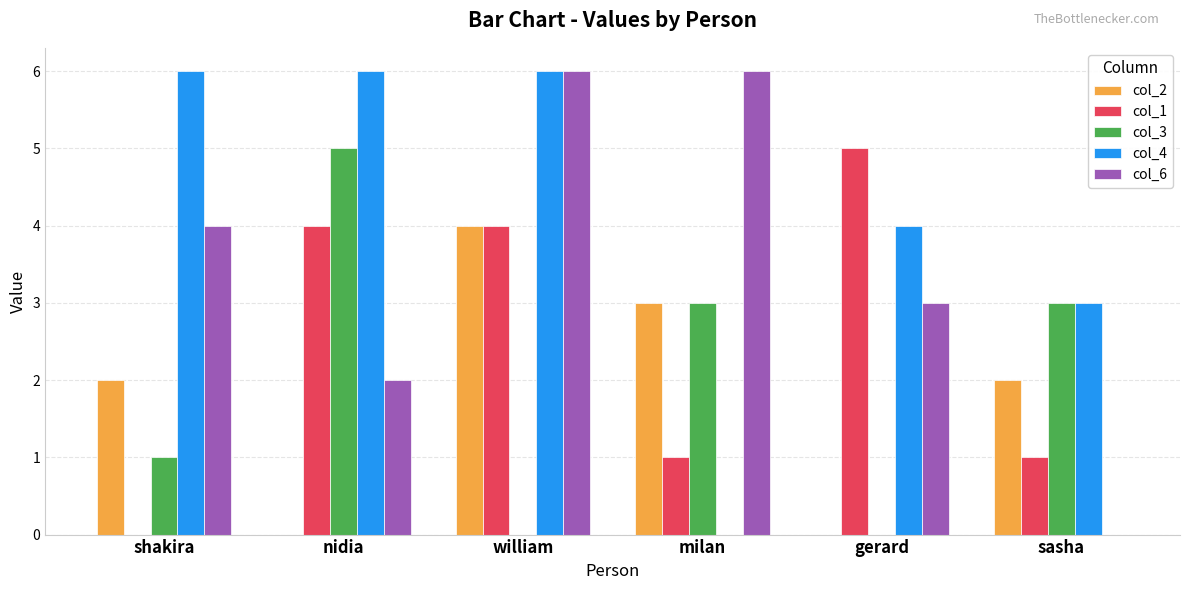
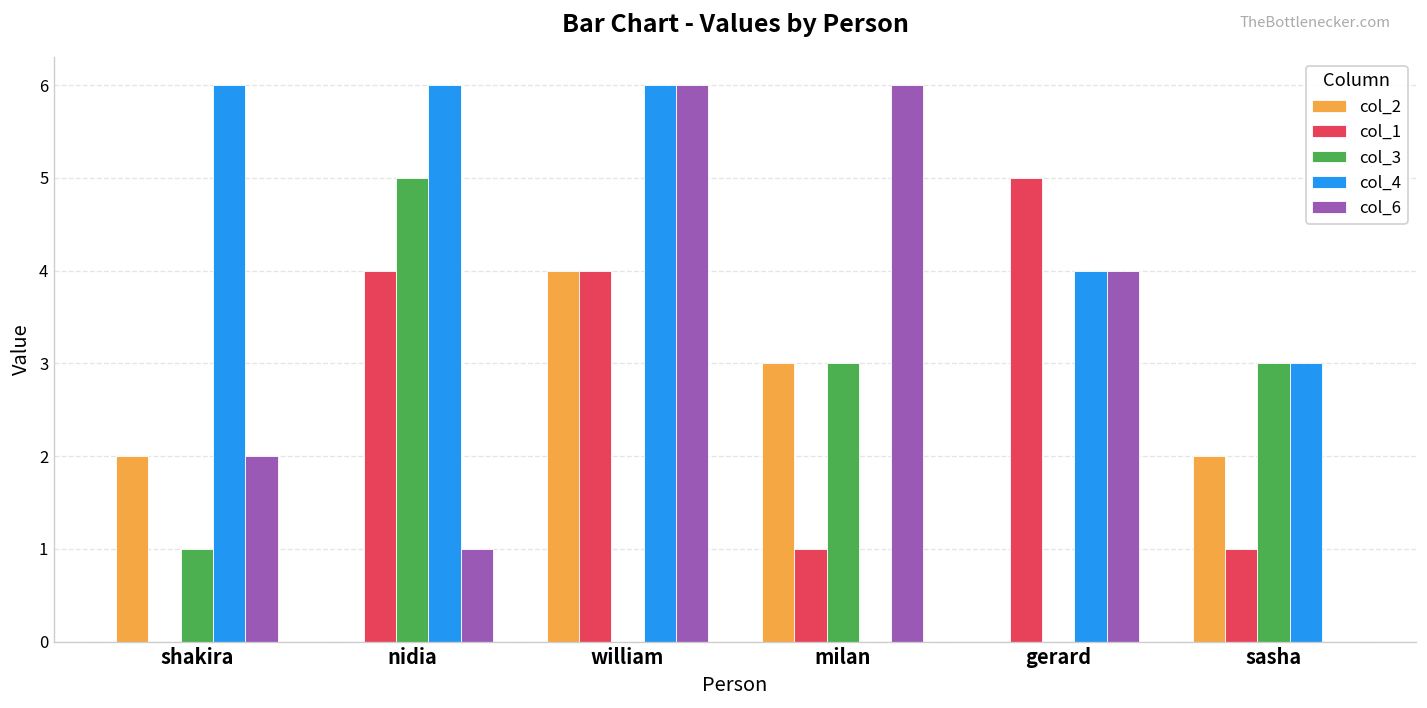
  {
    "col_2": {
      "shakira": 2,
      "nidia": 0,
      "william": 4,
      "milan": 3,
      "gerard": 0,
      "sasha": 2
    },
    "col_1": {
      "shakira": 0,
      "nidia": 4,
      "william": 4,
      "milan": 1,
      "gerard": 5,
      "sasha": 1
    },
    "col_3": {
      "shakira": 1,
      "nidia": 5,
      "william": 0,
      "milan": 3,
      "gerard": 0,
      "sasha": 3
    },
    "col_4": {
      "shakira": 6,
      "nidia": 6,
      "william": 6,
      "milan": 0,
      "gerard": 4,
      "sasha": 3
    },
    "col_6": {
-     "shakira": 4,
-     "nidia": 2,
+     "shakira": 2,
+     "nidia": 1,
      "william": 6,
      "milan": 6,
-     "gerard": 3,
+     "gerard": 4,
      "sasha": 0
    }
  }
